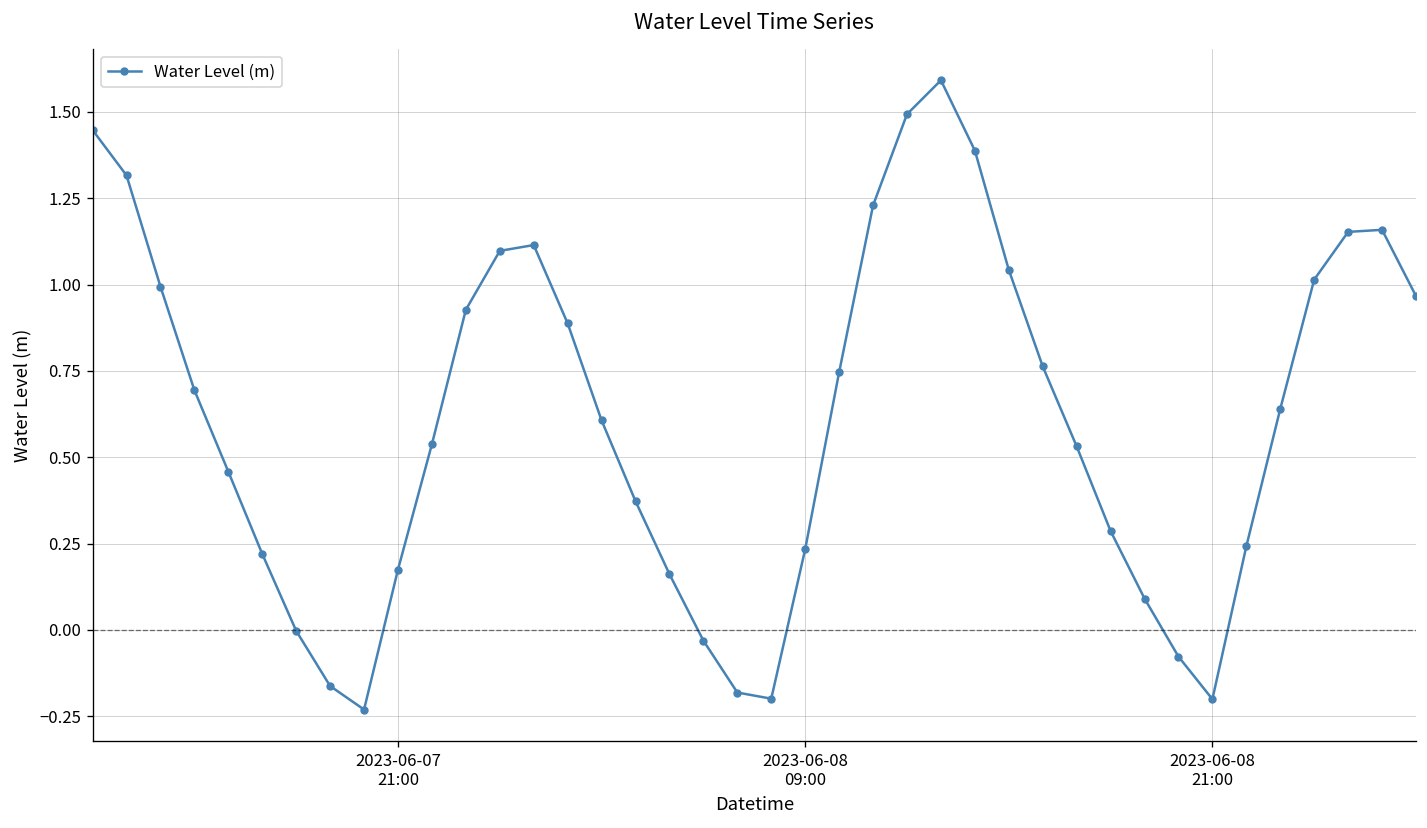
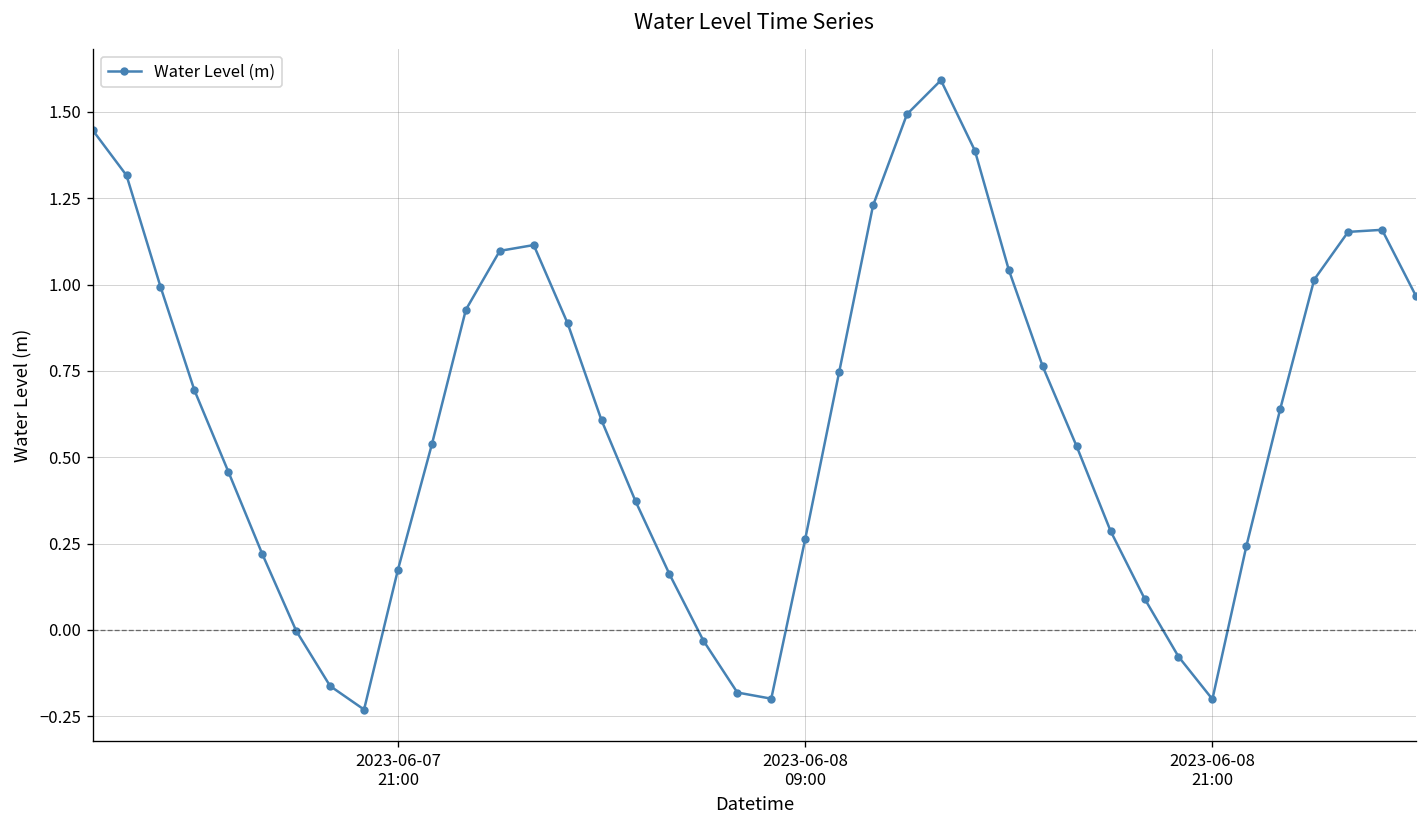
  {
    "2023-06-07 21:00": 0.17,
-   "2023-06-08 09:00": 0.23,
+   "2023-06-08 09:00": 0.26,
    "2023-06-08 21:00": -0.20
  }
